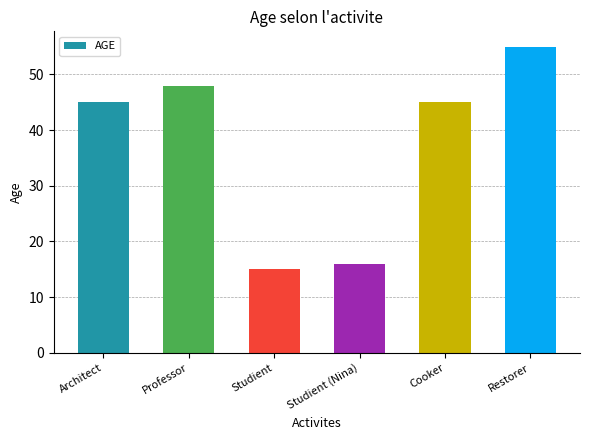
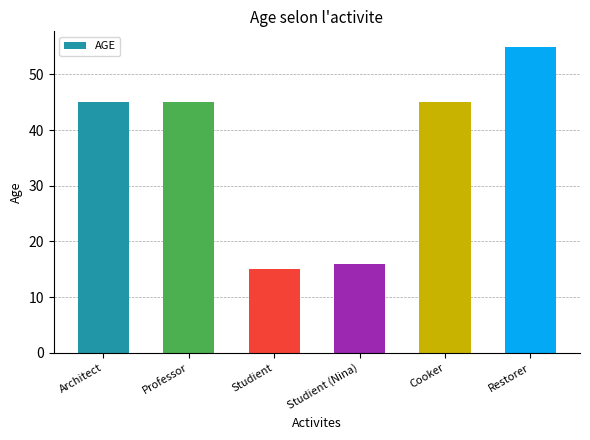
  {
    "Architect": 45,
-   "Professor": 48,
+   "Professor": 45,
    "Studient": 15,
    "Studient (Nina)": 16,
    "Cooker": 45,
    "Restorer": 55
  }
